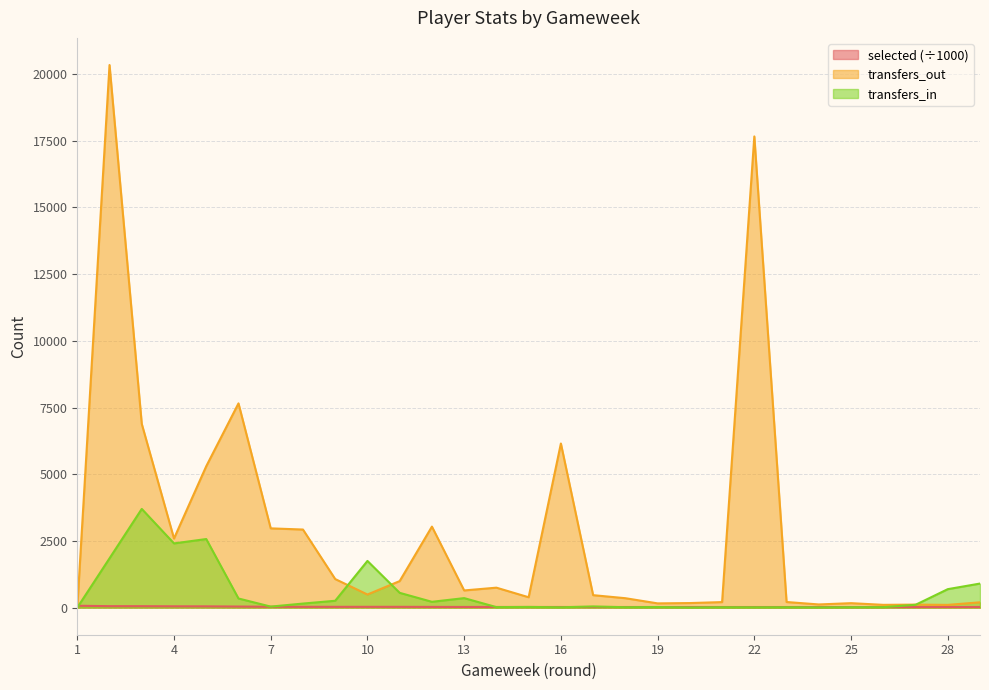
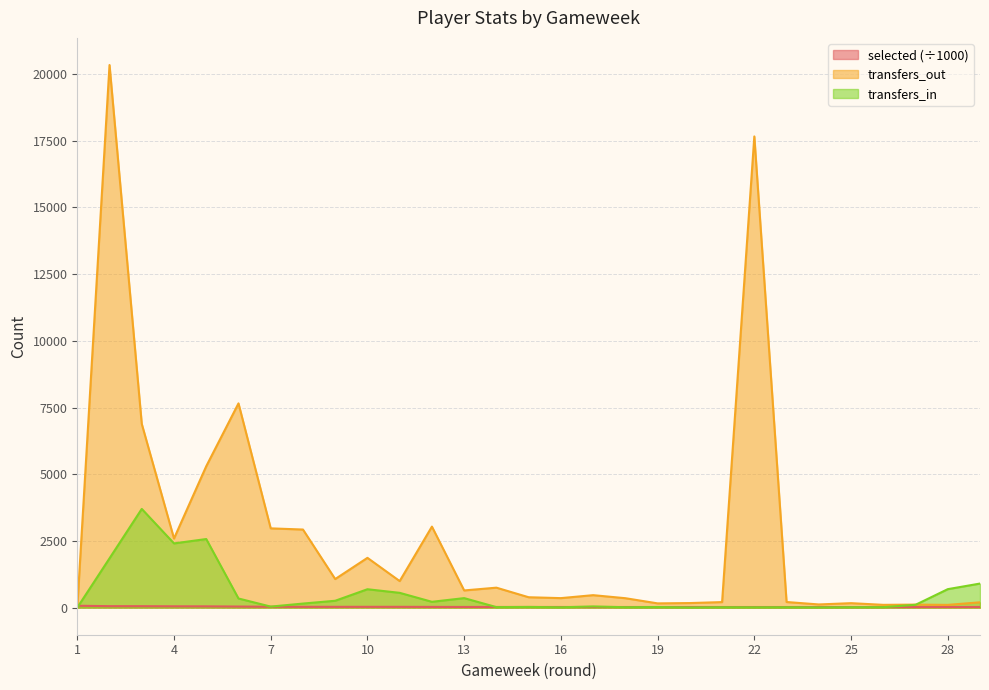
  {
    "selected (÷1000)": {
      "4": 0,
      "10": 0,
      "13": 0
    },
    "transfers_out": {
      "4": 2600,
      "7": 3000,
-     "10": 500,
+     "10": 1900,
      "13": 600,
-     "16": 6200,
+     "16": 400,
      "19": 200,
      "22": 17700,
      "25": 200
    },
    "transfers_in": {
      "4": 2400,
-     "10": 1700,
+     "10": 700,
      "13": 400,
      "28": 700
    }
  }
